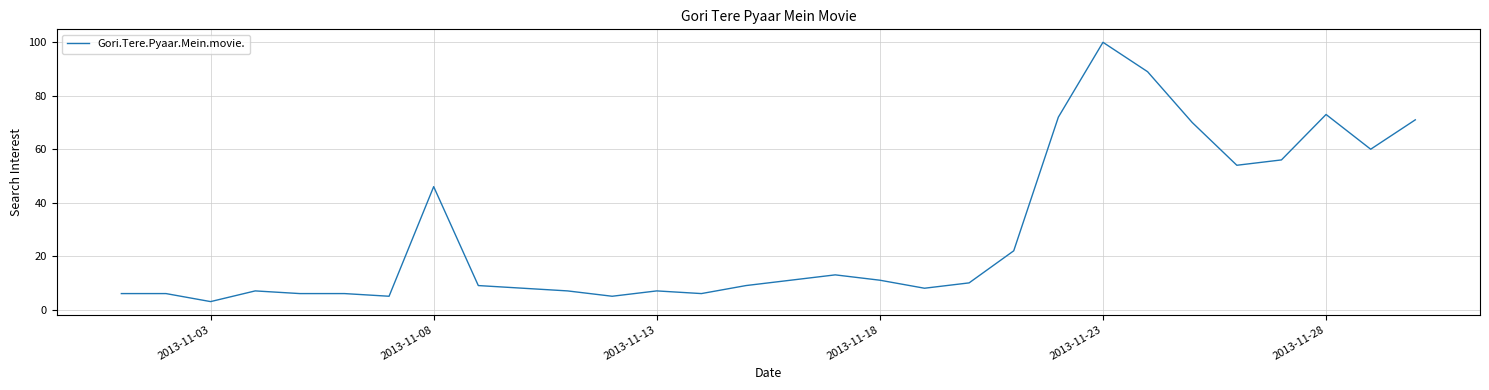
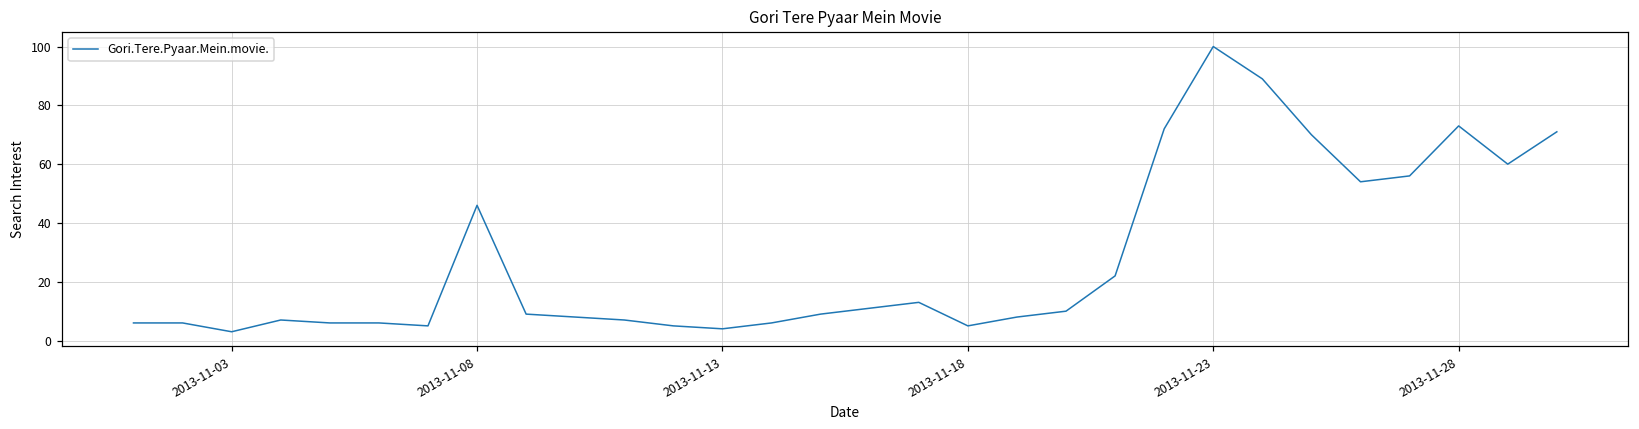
  {
    "2013-11-03": 3,
    "2013-11-08": 46,
-   "2013-11-13": 7,
-   "2013-11-18": 11,
+   "2013-11-13": 4,
+   "2013-11-18": 5,
    "2013-11-23": 100,
    "2013-11-28": 73
  }
